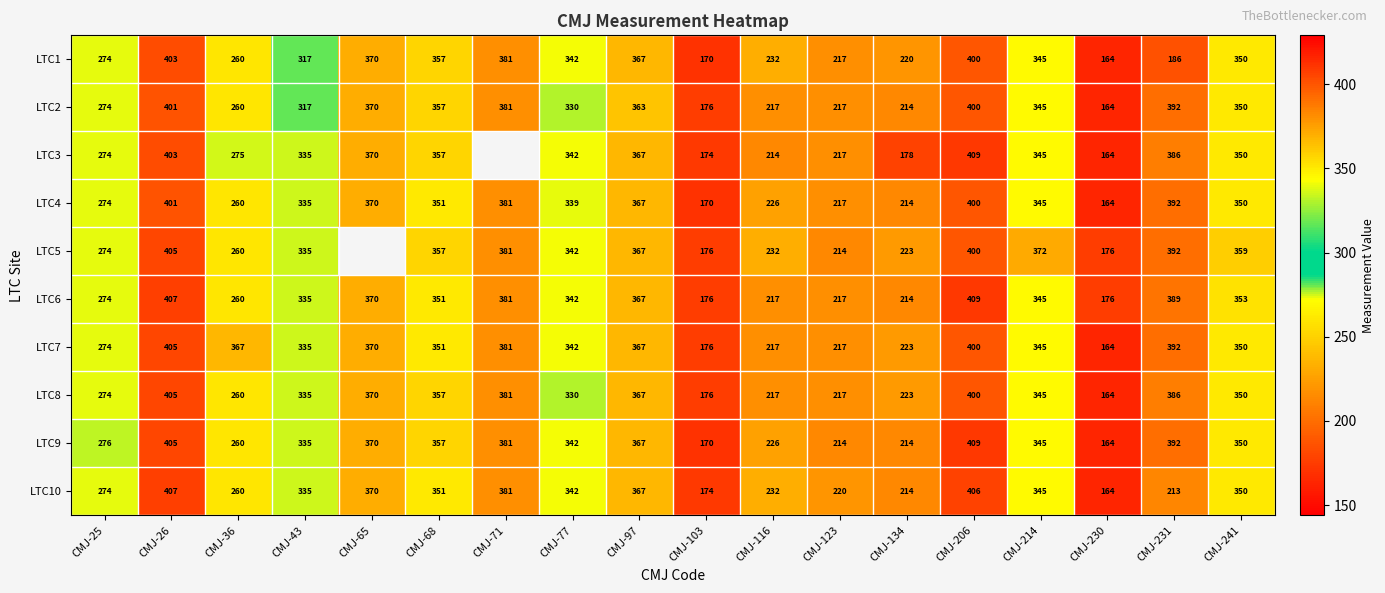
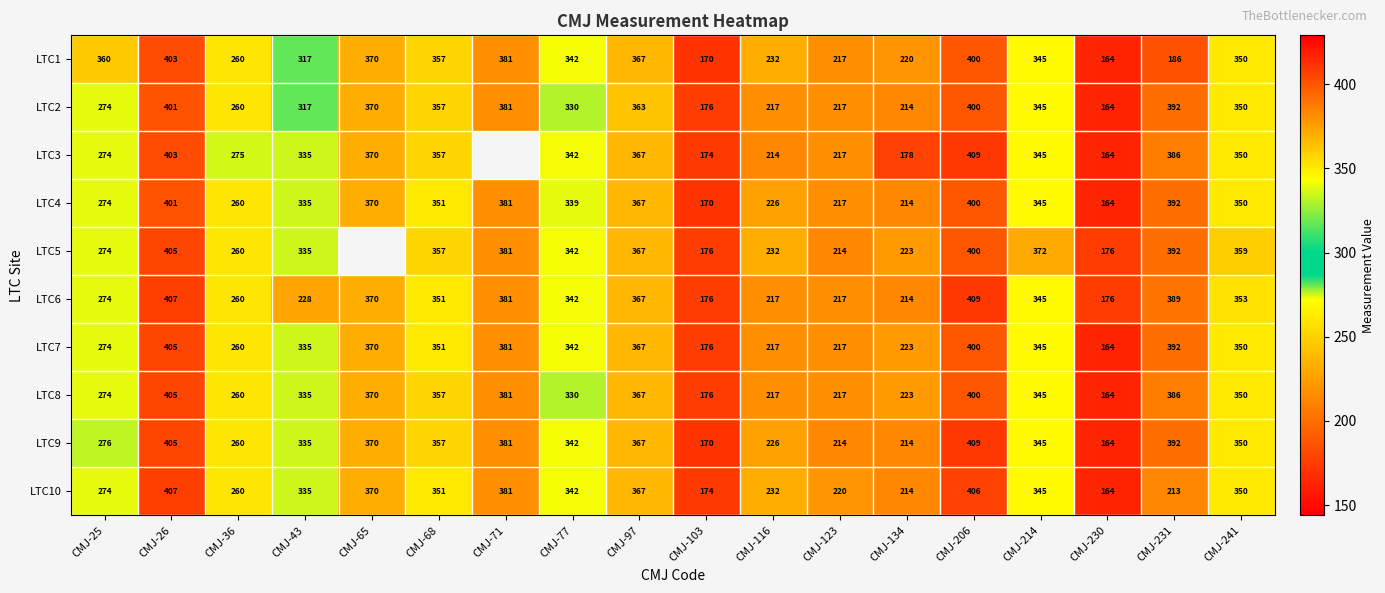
  {
    "LTC1": {
-     "CMJ-25": 274,
+     "CMJ-25": 360,
      "CMJ-26": 403,
      "CMJ-36": 260,
      "CMJ-43": 317,
      "CMJ-65": 370,
      "CMJ-68": 357,
      "CMJ-71": 381,
      "CMJ-77": 342,
      "CMJ-97": 367,
      "CMJ-103": 170,
      "CMJ-116": 232,
      "CMJ-123": 217,
      "CMJ-134": 220,
      "CMJ-206": 400,
      "CMJ-214": 345,
      "CMJ-230": 164,
      "CMJ-231": 186,
      "CMJ-241": 350
    },
    "LTC2": {
      "CMJ-25": 274,
      "CMJ-26": 401,
      "CMJ-36": 260,
      "CMJ-43": 317,
      "CMJ-65": 370,
      "CMJ-68": 357,
      "CMJ-71": 381,
      "CMJ-77": 330,
      "CMJ-97": 363,
      "CMJ-103": 176,
      "CMJ-116": 217,
      "CMJ-123": 217,
      "CMJ-134": 214,
      "CMJ-206": 400,
      "CMJ-214": 345,
      "CMJ-230": 164,
      "CMJ-231": 392,
      "CMJ-241": 350
    },
    "LTC3": {
      "CMJ-25": 274,
      "CMJ-26": 403,
      "CMJ-36": 275,
      "CMJ-43": 335,
      "CMJ-65": 370,
      "CMJ-68": 357,
      "CMJ-77": 342,
      "CMJ-97": 367,
      "CMJ-103": 174,
      "CMJ-116": 214,
      "CMJ-123": 217,
      "CMJ-134": 178,
      "CMJ-206": 409,
      "CMJ-214": 345,
      "CMJ-230": 164,
      "CMJ-231": 386,
      "CMJ-241": 350
    },
    "LTC4": {
      "CMJ-25": 274,
      "CMJ-26": 401,
      "CMJ-36": 260,
      "CMJ-43": 335,
      "CMJ-65": 370,
      "CMJ-68": 351,
      "CMJ-71": 381,
      "CMJ-77": 339,
      "CMJ-97": 367,
      "CMJ-103": 170,
      "CMJ-116": 226,
      "CMJ-123": 217,
      "CMJ-134": 214,
      "CMJ-206": 400,
      "CMJ-214": 345,
      "CMJ-230": 164,
      "CMJ-231": 392,
      "CMJ-241": 350
    },
    "LTC5": {
      "CMJ-25": 274,
      "CMJ-26": 405,
      "CMJ-36": 260,
      "CMJ-43": 335,
      "CMJ-68": 357,
      "CMJ-71": 381,
      "CMJ-77": 342,
      "CMJ-97": 367,
      "CMJ-103": 176,
      "CMJ-116": 232,
      "CMJ-123": 214,
      "CMJ-134": 223,
      "CMJ-206": 400,
      "CMJ-214": 372,
      "CMJ-230": 176,
      "CMJ-231": 392,
      "CMJ-241": 359
    },
    "LTC6": {
      "CMJ-25": 274,
      "CMJ-26": 407,
      "CMJ-36": 260,
-     "CMJ-43": 335,
+     "CMJ-43": 228,
      "CMJ-65": 370,
      "CMJ-68": 351,
      "CMJ-71": 381,
      "CMJ-77": 342,
      "CMJ-97": 367,
      "CMJ-103": 176,
      "CMJ-116": 217,
      "CMJ-123": 217,
      "CMJ-134": 214,
      "CMJ-206": 409,
      "CMJ-214": 345,
      "CMJ-230": 176,
      "CMJ-231": 389,
      "CMJ-241": 353
    },
    "LTC7": {
      "CMJ-25": 274,
      "CMJ-26": 405,
-     "CMJ-36": 367,
+     "CMJ-36": 260,
      "CMJ-43": 335,
      "CMJ-65": 370,
      "CMJ-68": 351,
      "CMJ-71": 381,
      "CMJ-77": 342,
      "CMJ-97": 367,
      "CMJ-103": 176,
      "CMJ-116": 217,
      "CMJ-123": 217,
      "CMJ-134": 223,
      "CMJ-206": 400,
      "CMJ-214": 345,
      "CMJ-230": 164,
      "CMJ-231": 392,
      "CMJ-241": 350
    },
    "LTC8": {
      "CMJ-25": 274,
      "CMJ-26": 405,
      "CMJ-36": 260,
      "CMJ-43": 335,
      "CMJ-65": 370,
      "CMJ-68": 357,
      "CMJ-71": 381,
      "CMJ-77": 330,
      "CMJ-97": 367,
      "CMJ-103": 176,
      "CMJ-116": 217,
      "CMJ-123": 217,
      "CMJ-134": 223,
      "CMJ-206": 400,
      "CMJ-214": 345,
      "CMJ-230": 164,
      "CMJ-231": 386,
      "CMJ-241": 350
    },
    "LTC9": {
      "CMJ-25": 276,
      "CMJ-26": 405,
      "CMJ-36": 260,
      "CMJ-43": 335,
      "CMJ-65": 370,
      "CMJ-68": 357,
      "CMJ-71": 381,
      "CMJ-77": 342,
      "CMJ-97": 367,
      "CMJ-103": 170,
      "CMJ-116": 226,
      "CMJ-123": 214,
      "CMJ-134": 214,
      "CMJ-206": 409,
      "CMJ-214": 345,
      "CMJ-230": 164,
      "CMJ-231": 392,
      "CMJ-241": 350
    },
    "LTC10": {
      "CMJ-25": 274,
      "CMJ-26": 407,
      "CMJ-36": 260,
      "CMJ-43": 335,
      "CMJ-65": 370,
      "CMJ-68": 351,
      "CMJ-71": 381,
      "CMJ-77": 342,
      "CMJ-97": 367,
      "CMJ-103": 174,
      "CMJ-116": 232,
      "CMJ-123": 220,
      "CMJ-134": 214,
      "CMJ-206": 406,
      "CMJ-214": 345,
      "CMJ-230": 164,
      "CMJ-231": 213,
      "CMJ-241": 350
    }
  }
